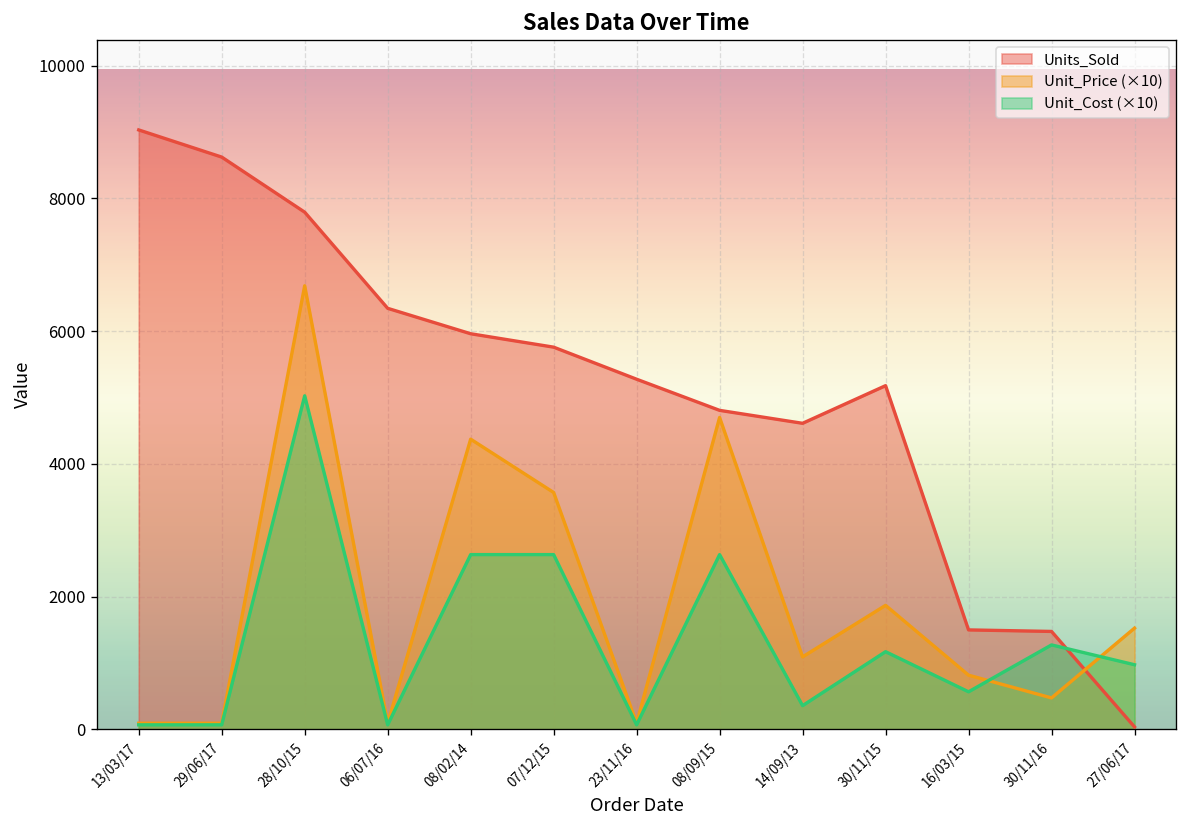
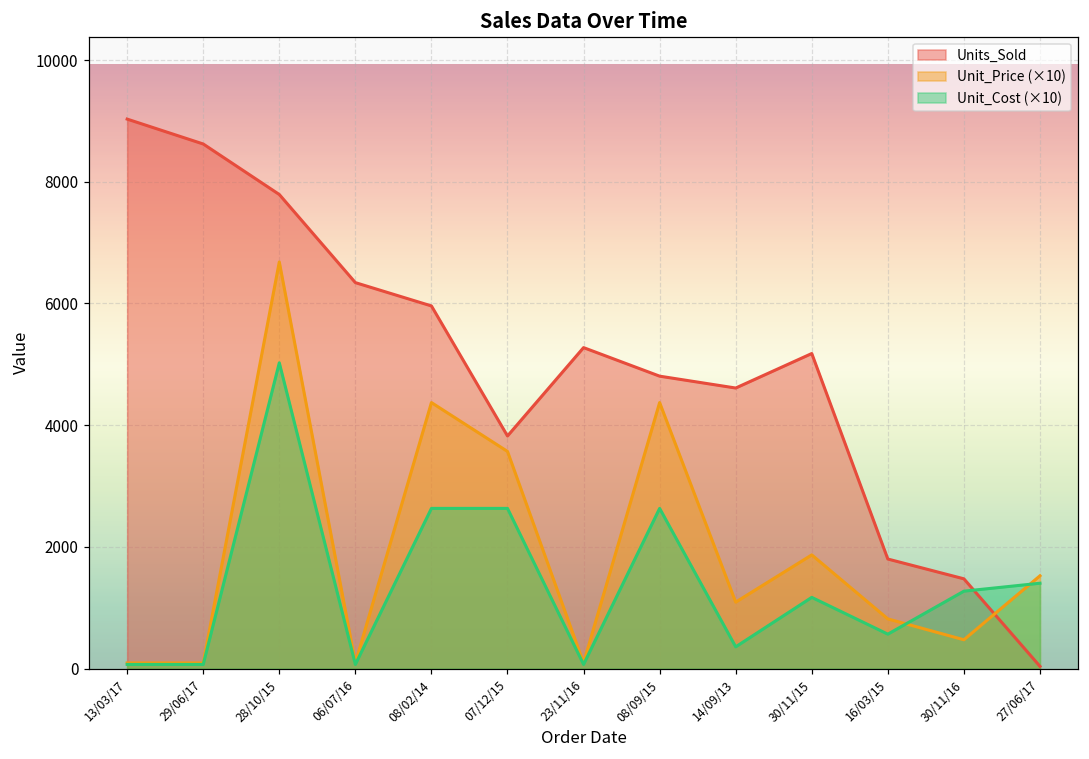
  {
    "Units_Sold": {
      "13/03/17": 9000,
      "29/06/17": 8600,
      "28/10/15": 7800,
      "06/07/16": 6300,
      "08/02/14": 6000,
-     "07/12/15": 5800,
+     "07/12/15": 3800,
      "23/11/16": 5300,
      "08/09/15": 4800,
      "14/09/13": 4600,
      "30/11/15": 5200,
-     "16/03/15": 1500,
+     "16/03/15": 1800,
      "30/11/16": 1500,
      "27/06/17": 0
    },
    "Unit_Price (×10)": {
      "28/10/15": 6700,
      "08/02/14": 4400,
      "07/12/15": 3600,
-     "08/09/15": 4700,
+     "08/09/15": 4400,
      "14/09/13": 1100,
      "30/11/15": 1900,
      "16/03/15": 800,
      "30/11/16": 500,
      "27/06/17": 1500
    },
    "Unit_Cost (×10)": {
      "28/10/15": 5000,
      "08/02/14": 2600,
      "07/12/15": 2600,
      "08/09/15": 2600,
      "14/09/13": 400,
      "30/11/15": 1200,
      "16/03/15": 600,
      "30/11/16": 1300,
-     "27/06/17": 1000
+     "27/06/17": 1400
    }
  }
